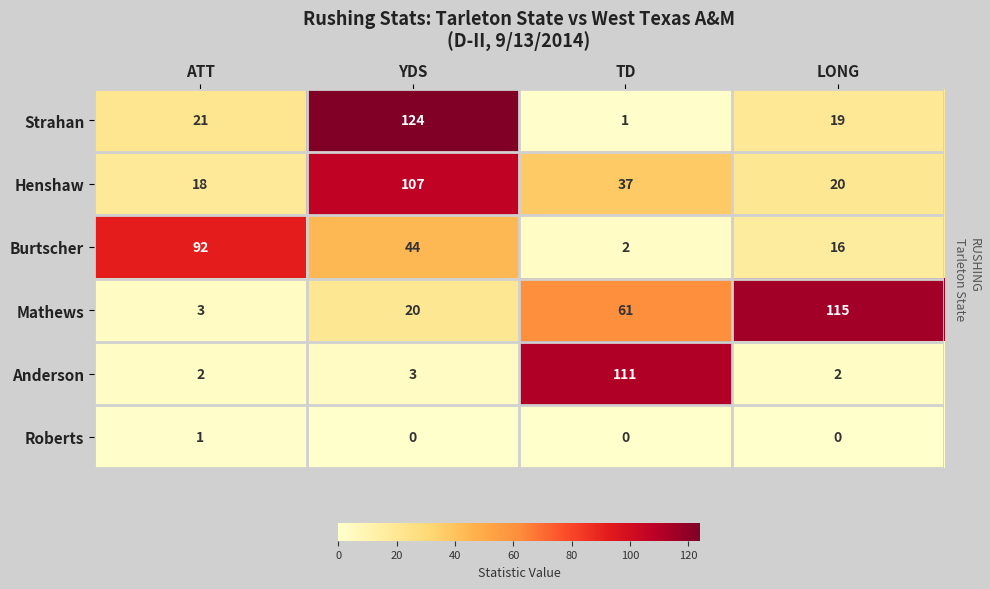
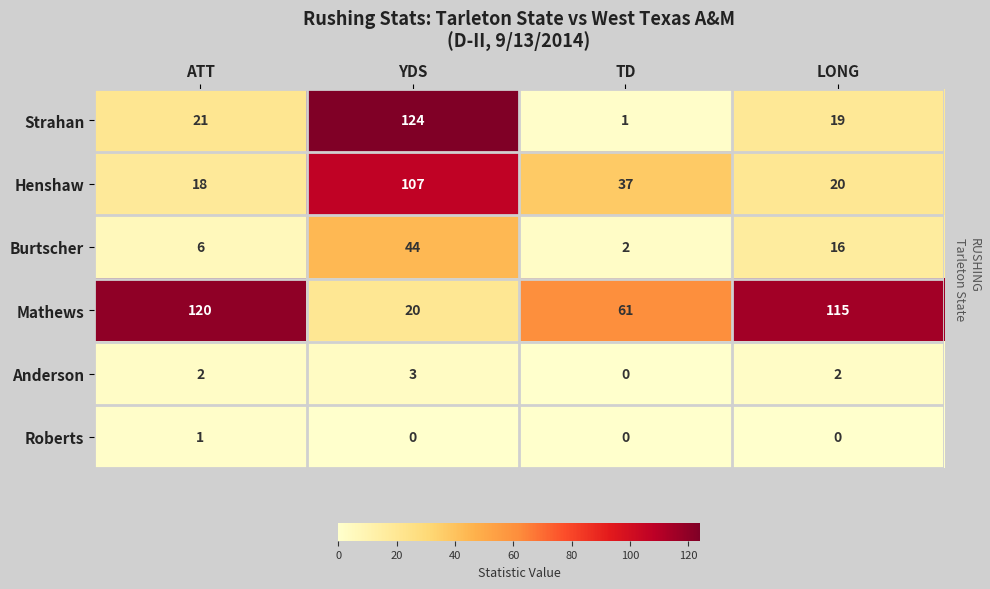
  {
    "Strahan": {
      "ATT": 21,
      "YDS": 124,
      "TD": 1,
      "LONG": 19
    },
    "Henshaw": {
      "ATT": 18,
      "YDS": 107,
      "TD": 37,
      "LONG": 20
    },
    "Burtscher": {
-     "ATT": 92,
+     "ATT": 6,
      "YDS": 44,
      "TD": 2,
      "LONG": 16
    },
    "Mathews": {
-     "ATT": 3,
+     "ATT": 120,
      "YDS": 20,
      "TD": 61,
      "LONG": 115
    },
    "Anderson": {
      "ATT": 2,
      "YDS": 3,
-     "TD": 111,
+     "TD": 0,
      "LONG": 2
    },
    "Roberts": {
      "ATT": 1,
      "YDS": 0,
      "TD": 0,
      "LONG": 0
    }
  }
